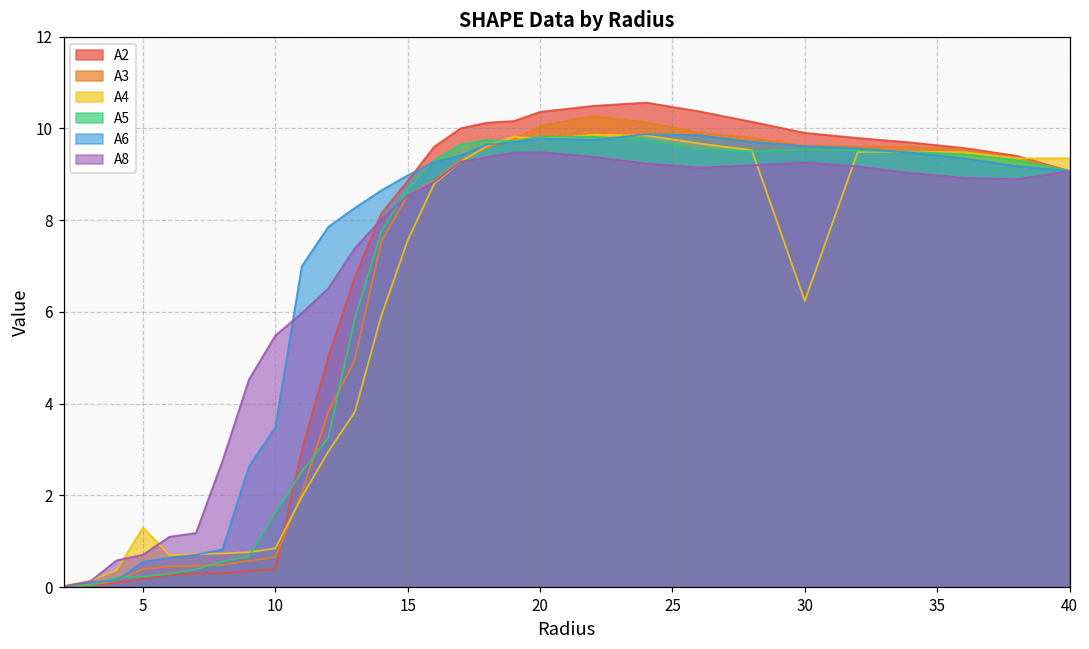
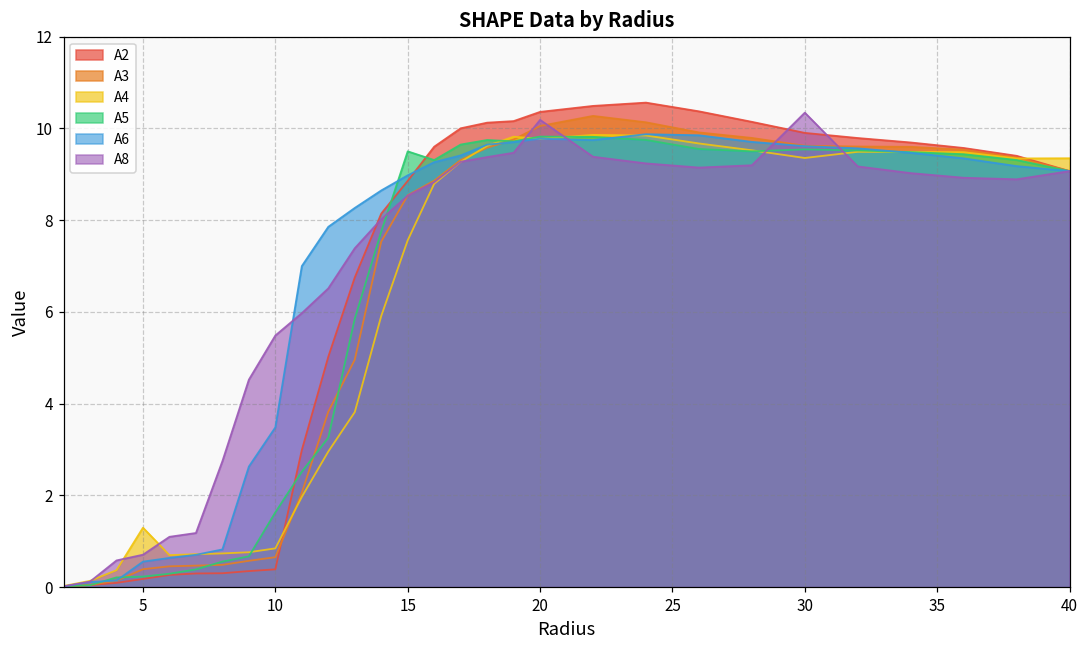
  {
    "A4": {
      "5": 1.3,
      "10": 0.8,
      "15": 7.6,
-     "30": 6.2,
+     "30": 9.4,
      "40": 9.3
    },
    "A5": {
      "10": 1.6,
-     "15": 8.7,
+     "15": 9.5,
      "30": 9.5
    },
    "A6": {
      "5": 0.6,
      "10": 3.5,
      "15": 9.0
    },
    "A8": {
      "5": 0.7,
      "10": 5.5,
-     "20": 9.5,
-     "30": 9.3
+     "20": 10.2,
+     "30": 10.3
    }
  }
